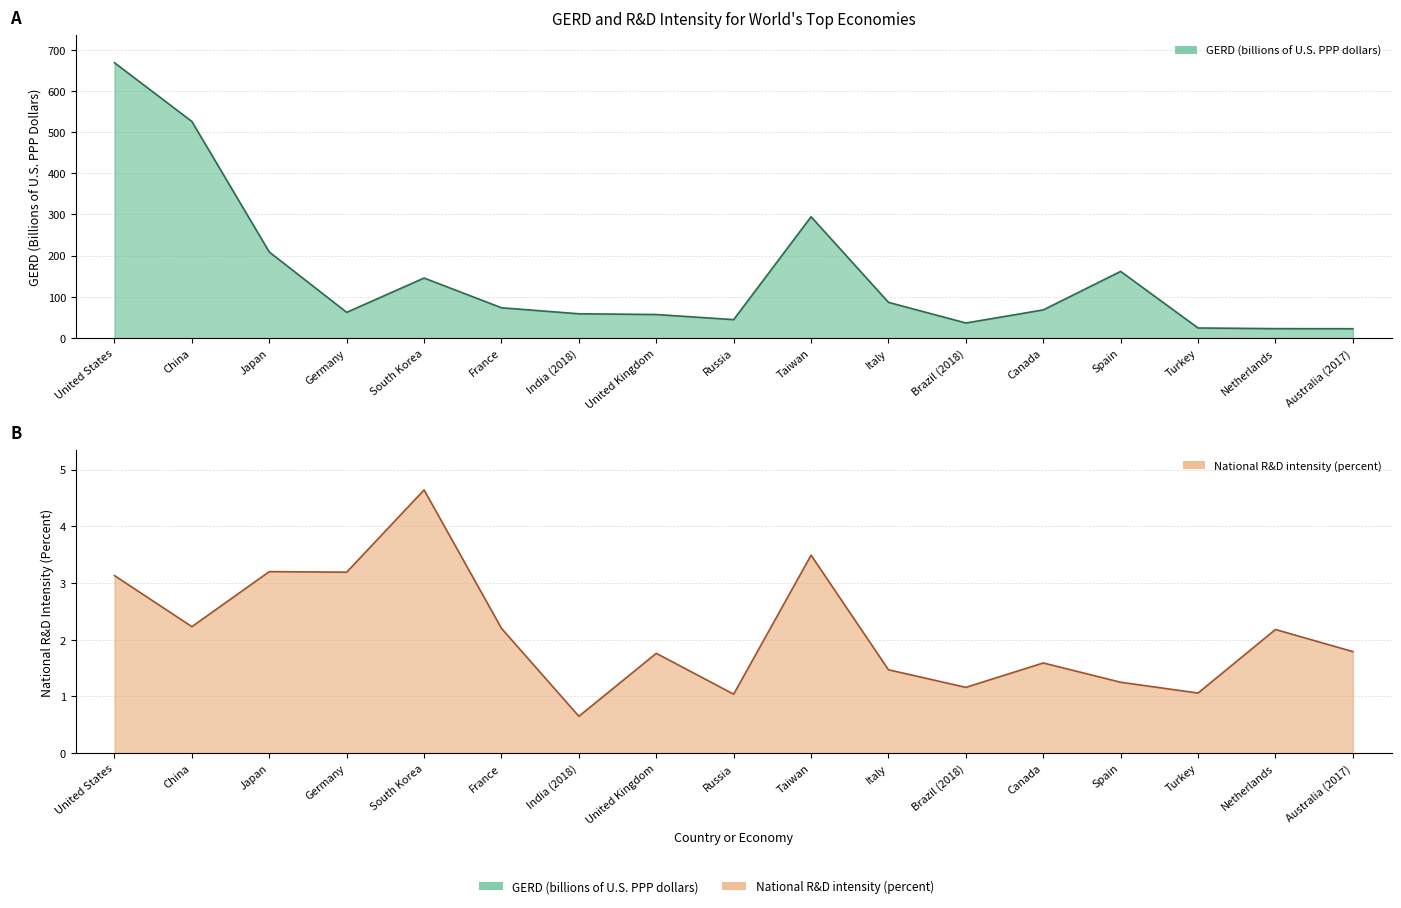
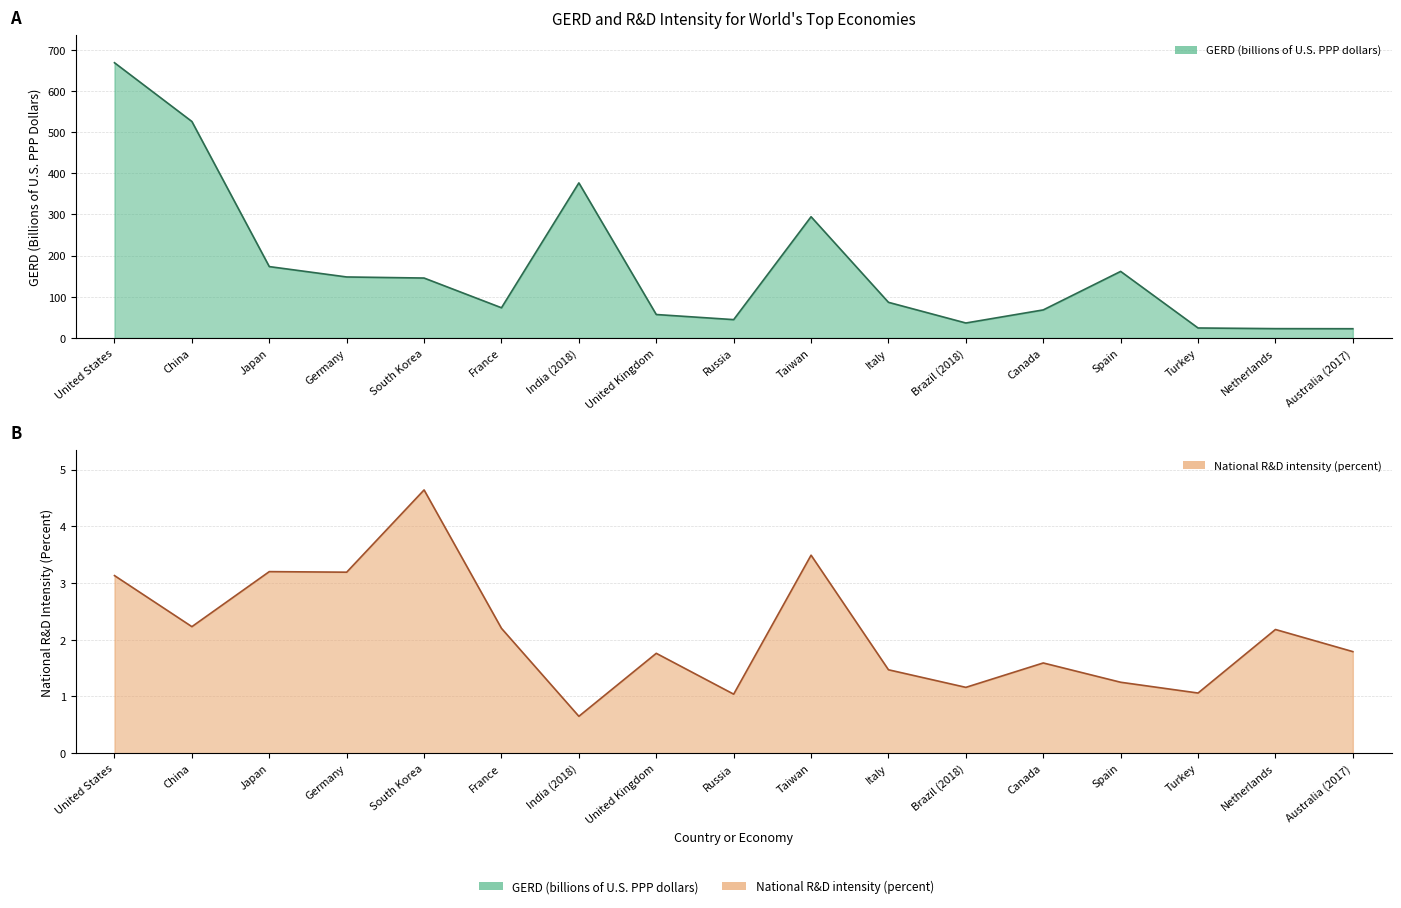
  {
    "GERD and R&D Intensity for World's Top Economies": {
      "United States": 670,
      "China": 530,
-     "Japan": 210,
-     "Germany": 60,
+     "Japan": 170,
+     "Germany": 150,
      "South Korea": 150,
      "France": 70,
-     "India (2018)": 60,
+     "India (2018)": 380,
      "United Kingdom": 60,
      "Russia": 40,
      "Taiwan": 290,
      "Italy": 90,
      "Brazil (2018)": 40,
      "Canada": 70,
      "Spain": 160,
      "Turkey": 20,
      "Netherlands": 20,
      "Australia (2017)": 20
    }
  }
